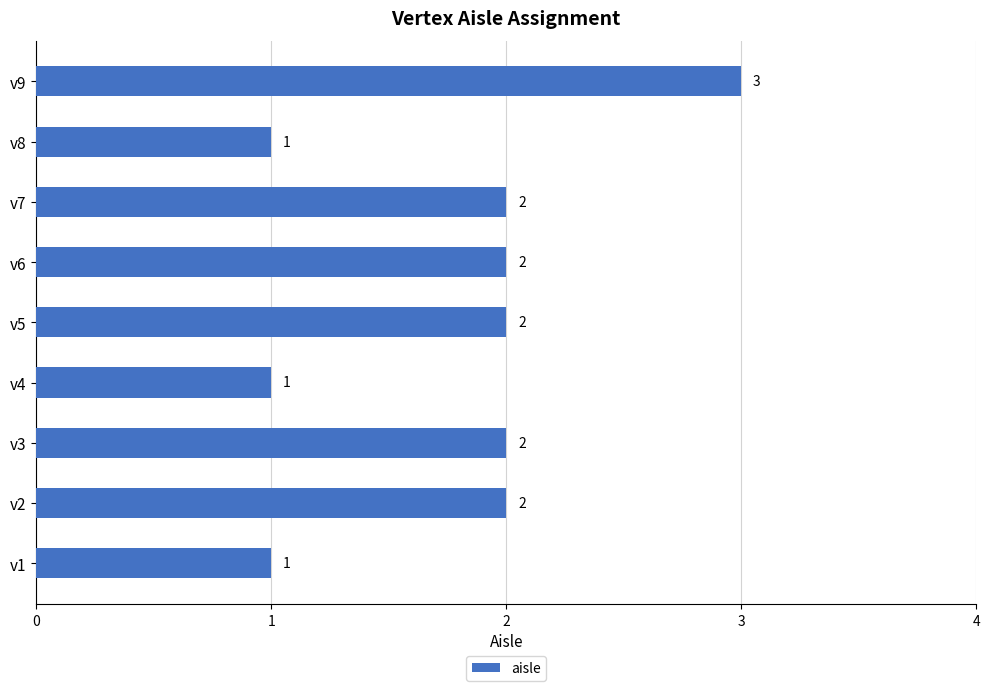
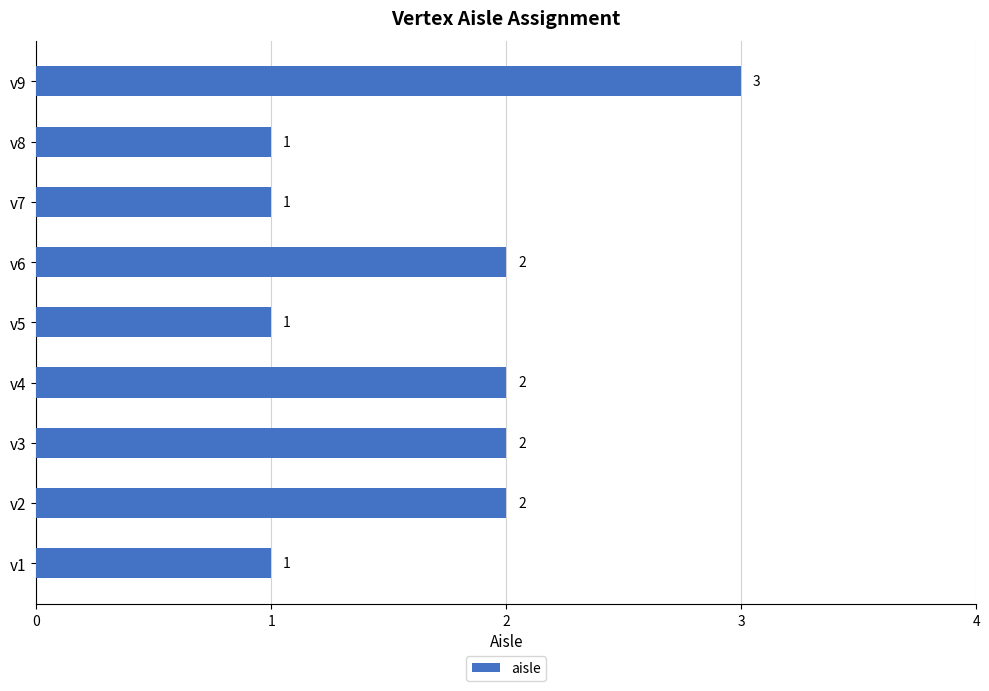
  {
    "v9": 3,
    "v8": 1,
-   "v7": 2,
+   "v7": 1,
    "v6": 2,
-   "v5": 2,
-   "v4": 1,
+   "v5": 1,
+   "v4": 2,
    "v3": 2,
    "v2": 2,
    "v1": 1
  }
